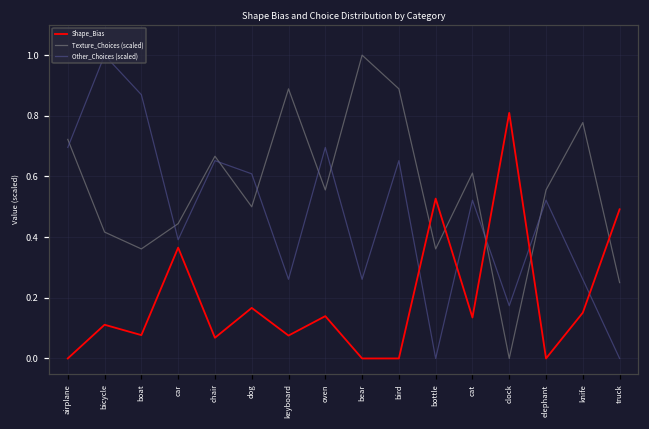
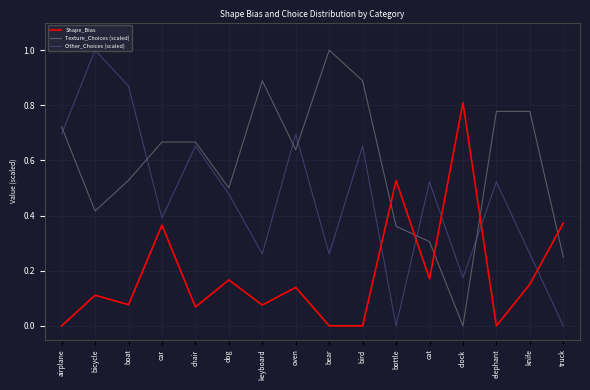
  {
    "Shape_Bias": {
      "airplane": 0.00,
      "bicycle": 0.11,
      "boat": 0.08,
      "car": 0.37,
      "chair": 0.07,
      "dog": 0.17,
      "keyboard": 0.08,
      "oven": 0.14,
      "bear": 0.00,
      "bird": 0.00,
      "bottle": 0.53,
-     "cat": 0.14,
+     "cat": 0.17,
      "clock": 0.81,
      "elephant": 0.00,
      "knife": 0.15,
-     "truck": 0.49
+     "truck": 0.37
    },
    "Texture_Choices (scaled)": {
      "airplane": 0.72,
      "bicycle": 0.42,
-     "boat": 0.36,
-     "car": 0.44,
+     "boat": 0.53,
+     "car": 0.67,
      "chair": 0.67,
      "dog": 0.50,
      "keyboard": 0.89,
-     "oven": 0.56,
+     "oven": 0.64,
      "bear": 1.00,
      "bird": 0.89,
      "bottle": 0.36,
-     "cat": 0.61,
+     "cat": 0.31,
      "clock": 0.00,
-     "elephant": 0.56,
+     "elephant": 0.78,
      "knife": 0.78,
      "truck": 0.25
    },
    "Other_Choices (scaled)": {
      "airplane": 0.70,
      "boat": 0.87,
      "car": 0.39,
      "chair": 0.65,
-     "dog": 0.61,
+     "dog": 0.48,
      "keyboard": 0.26,
      "oven": 0.70,
      "bear": 0.26,
      "bird": 0.65,
      "bottle": 0.00,
      "cat": 0.52,
      "clock": 0.17,
      "elephant": 0.52,
      "knife": 0.26,
      "truck": 0.00
    }
  }
